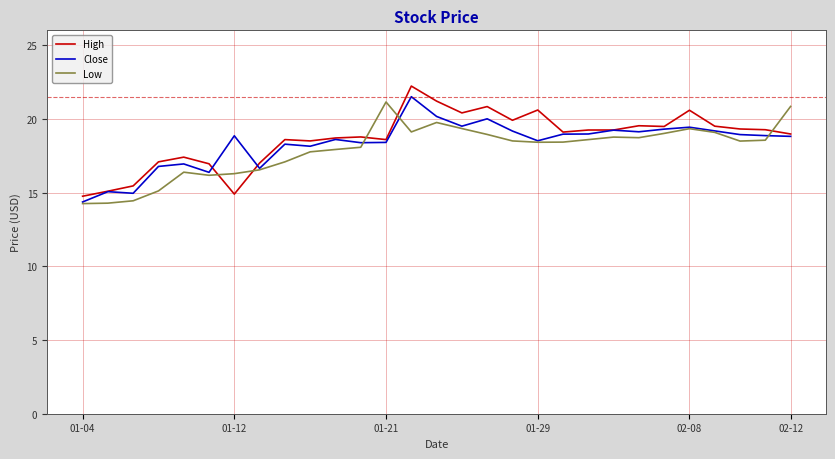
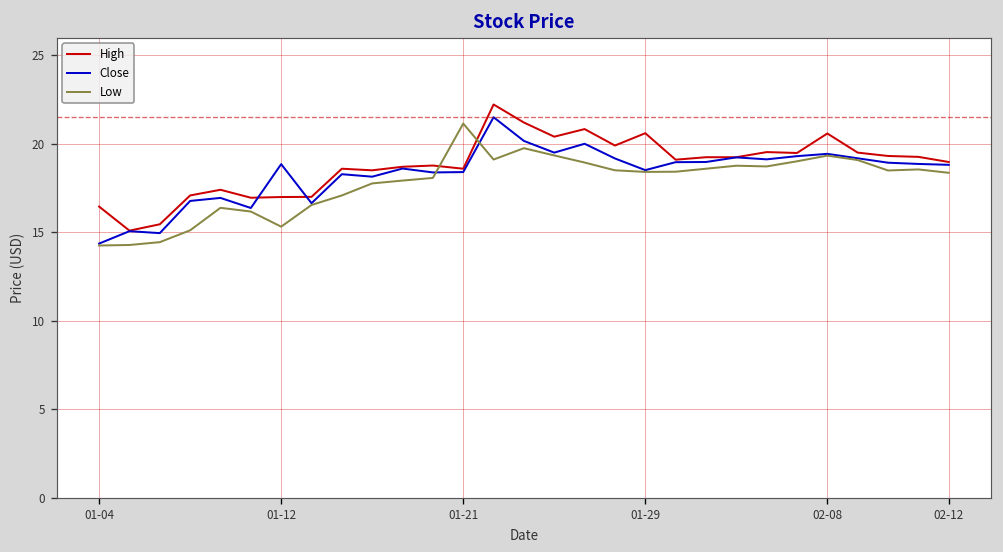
  {
    "High": {
-     "01-04": 14.8,
-     "01-12": 14.9,
+     "01-04": 16.5,
+     "01-12": 17.0,
      "01-21": 18.6,
      "01-29": 20.6,
      "02-08": 20.6
    },
    "Close": {
      "01-12": 18.8,
      "01-21": 18.4
    },
    "Low": {
-     "01-12": 16.3,
+     "01-12": 15.3,
      "01-21": 21.1,
-     "02-12": 20.8
+     "02-12": 18.4
    }
  }
